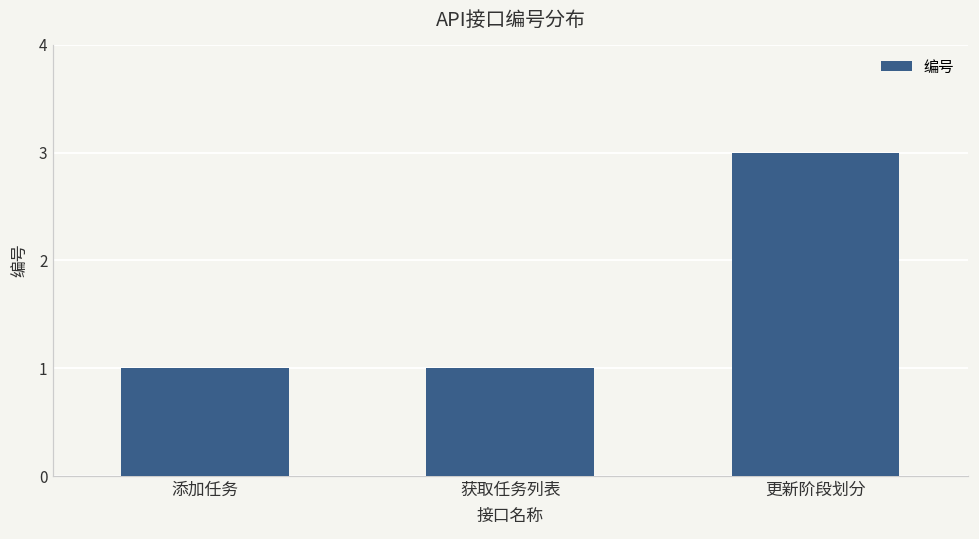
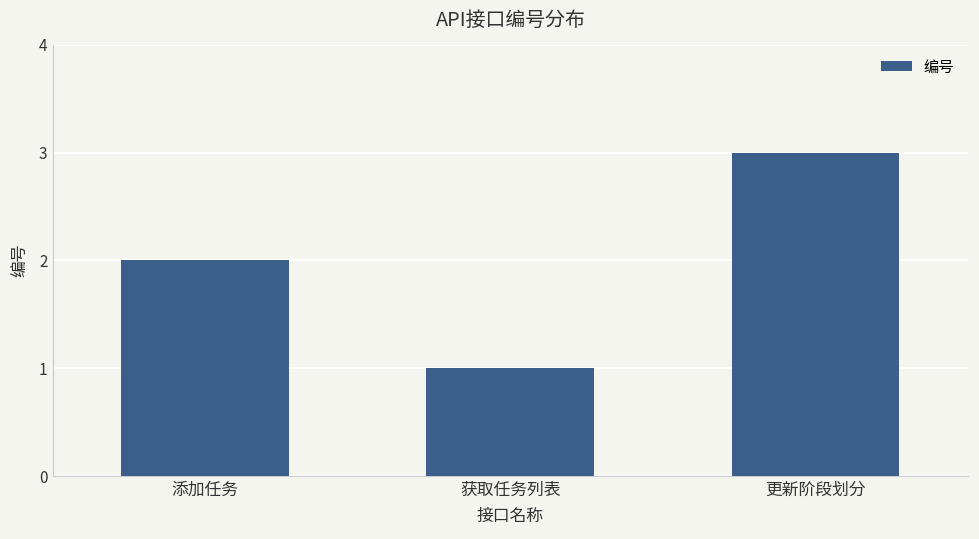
  {
-   "添加任务": 1,
+   "添加任务": 2,
    "获取任务列表": 1,
    "更新阶段划分": 3
  }
